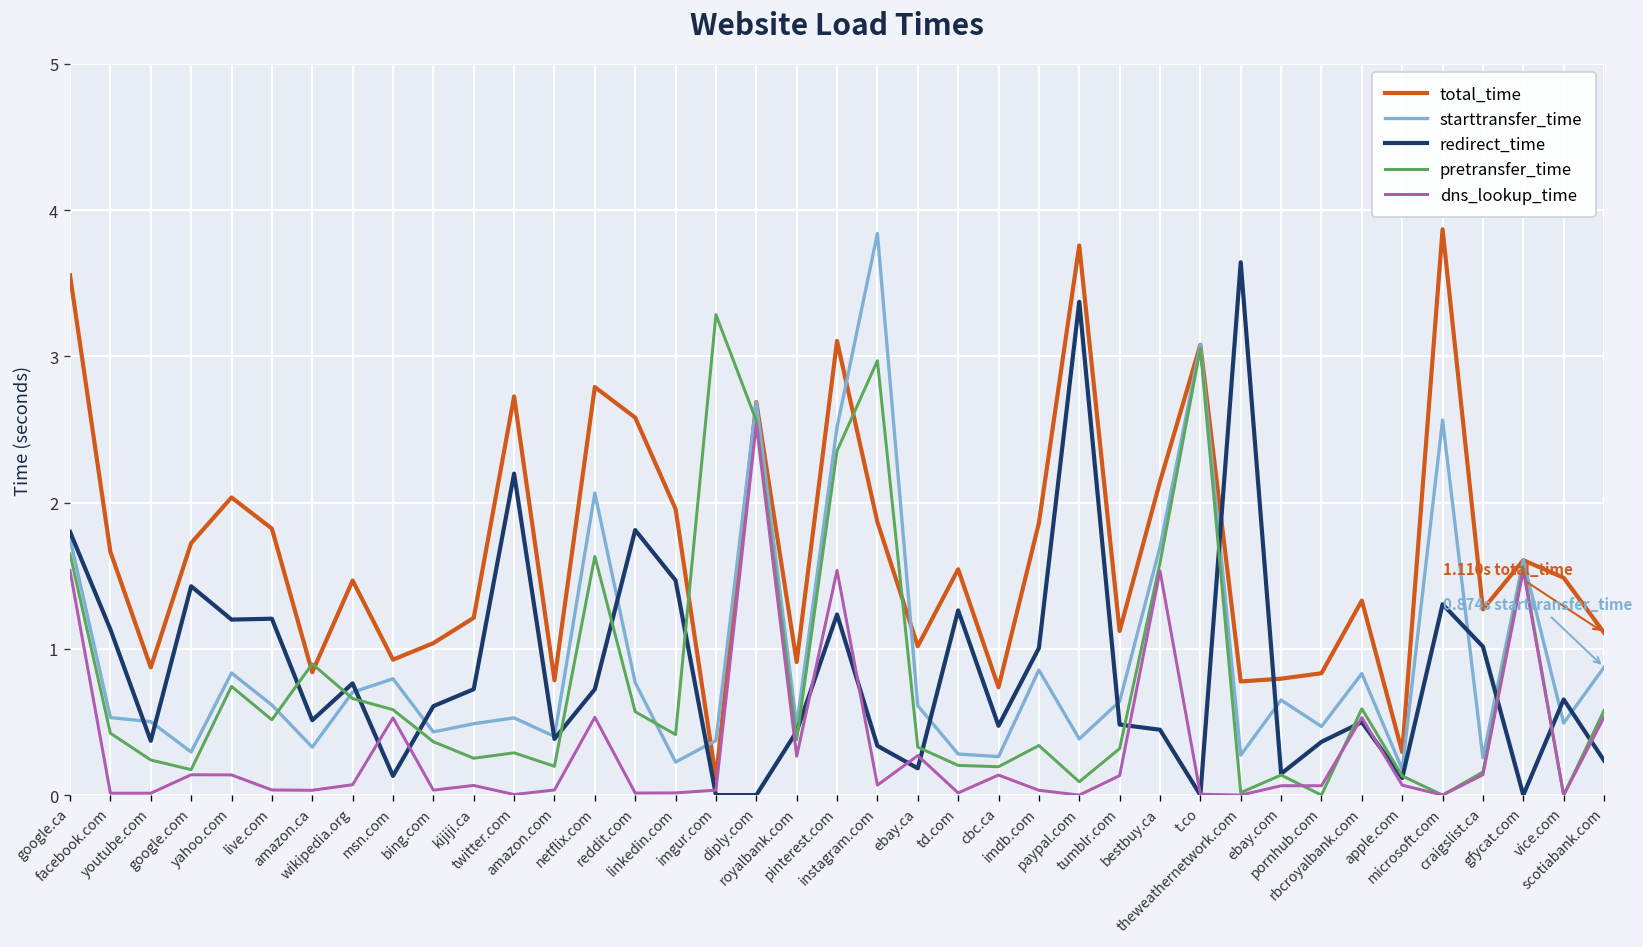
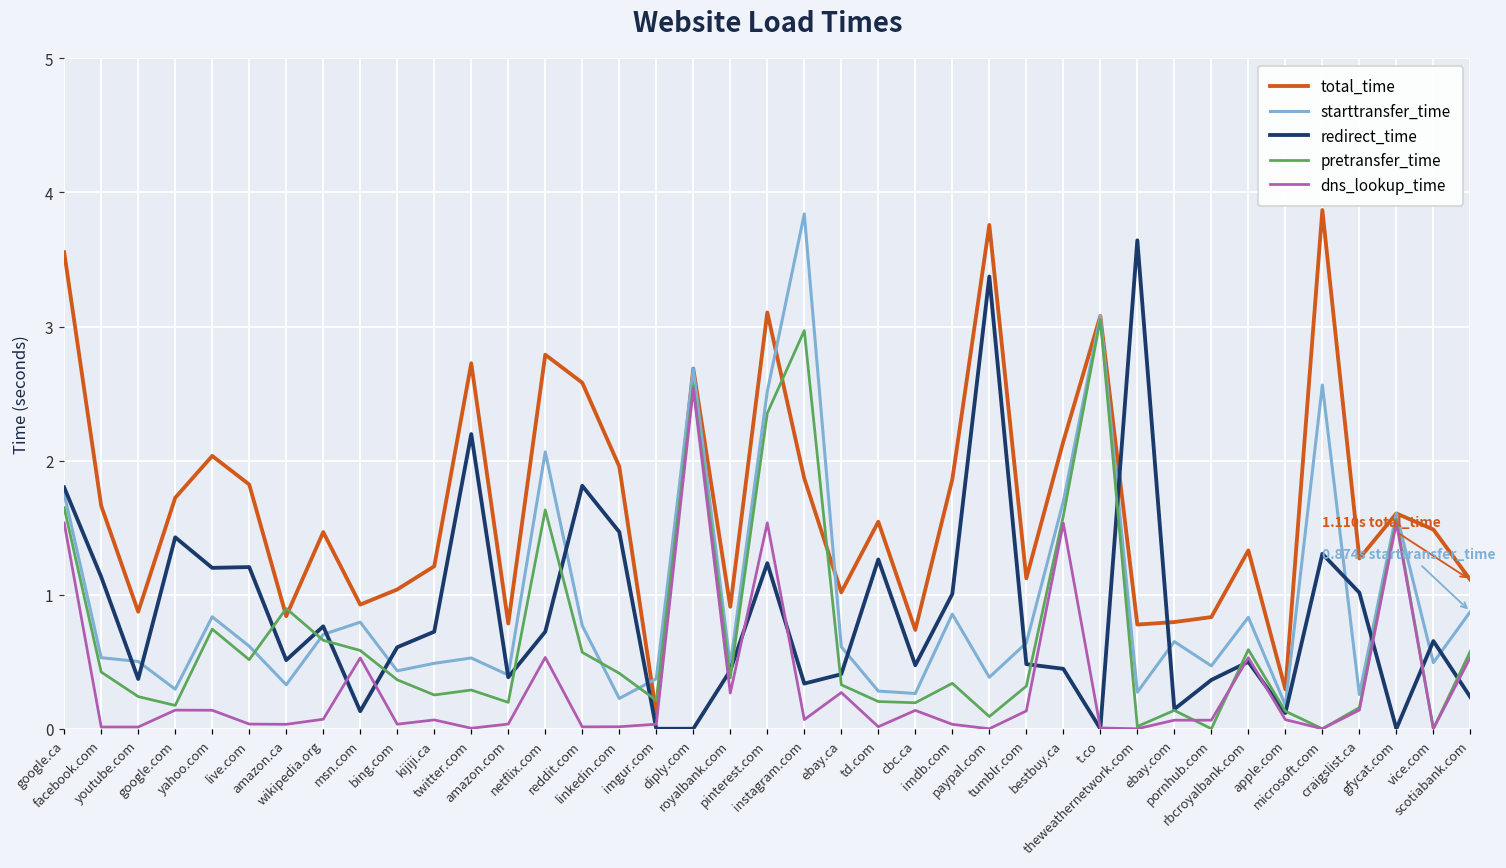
  {
    "total_time": {
      "google.ca": 3.55,
      "facebook.com": 1.66,
      "youtube.com": 0.87,
      "google.com": 1.72,
      "yahoo.com": 2.04,
      "live.com": 1.82,
      "amazon.ca": 0.84,
      "wikipedia.org": 1.47,
      "msn.com": 0.93,
      "bing.com": 1.04,
      "kijiji.ca": 1.21,
      "twitter.com": 2.73,
      "amazon.com": 0.79,
      "netflix.com": 2.79,
      "reddit.com": 2.58,
      "linkedin.com": 1.96,
      "imgur.com": 0.11,
      "royalbank.com": 0.91,
      "pinterest.com": 3.11,
      "instagram.com": 1.87,
      "ebay.ca": 1.02,
      "td.com": 1.54,
      "cbc.ca": 0.74,
      "imdb.com": 1.86,
      "paypal.com": 3.76,
      "tumblr.com": 1.12,
      "bestbuy.ca": 2.14,
      "theweathernetwork.com": 0.78,
      "ebay.com": 0.80,
      "pornhub.com": 0.83,
      "rbcroyalbank.com": 1.33,
      "apple.com": 0.29,
      "microsoft.com": 3.87
    },
    "starttransfer_time": {
      "google.ca": 1.75,
      "facebook.com": 0.53,
      "youtube.com": 0.50,
      "google.com": 0.30,
      "yahoo.com": 0.84,
      "live.com": 0.62,
      "amazon.ca": 0.33,
      "wikipedia.org": 0.70,
      "msn.com": 0.80,
      "bing.com": 0.43,
      "kijiji.ca": 0.49,
      "twitter.com": 0.53,
      "netflix.com": 2.07,
      "reddit.com": 0.77,
      "linkedin.com": 0.23,
      "imgur.com": 0.37,
      "royalbank.com": 0.48,
      "pinterest.com": 2.52,
      "instagram.com": 3.84,
      "ebay.ca": 0.61,
      "td.com": 0.28,
      "cbc.ca": 0.26,
      "imdb.com": 0.86,
      "paypal.com": 0.38,
      "tumblr.com": 0.64,
      "bestbuy.ca": 1.70,
      "theweathernetwork.com": 0.27,
      "ebay.com": 0.65,
      "pornhub.com": 0.47,
      "rbcroyalbank.com": 0.83,
      "apple.com": 0.18,
      "microsoft.com": 2.56,
      "craigslist.ca": 0.26,
      "vice.com": 0.49,
      "scotiabank.com": 0.87
    },
    "redirect_time": {
      "google.ca": 1.80,
      "facebook.com": 1.13,
      "youtube.com": 0.37,
      "google.com": 1.43,
      "yahoo.com": 1.20,
      "live.com": 1.21,
      "amazon.ca": 0.51,
      "wikipedia.org": 0.76,
      "msn.com": 0.13,
      "bing.com": 0.61,
      "kijiji.ca": 0.72,
      "twitter.com": 2.20,
      "netflix.com": 0.72,
      "reddit.com": 1.81,
      "linkedin.com": 1.47,
      "imgur.com": 0.00,
      "diply.com": 0.00,
      "royalbank.com": 0.44,
      "pinterest.com": 1.24,
      "instagram.com": 0.34,
-     "ebay.ca": 0.18,
+     "ebay.ca": 0.41,
      "td.com": 1.26,
      "cbc.ca": 0.47,
      "imdb.com": 1.01,
      "paypal.com": 3.37,
      "tumblr.com": 0.48,
      "bestbuy.ca": 0.45,
      "theweathernetwork.com": 3.64,
      "pornhub.com": 0.36,
      "rbcroyalbank.com": 0.50,
      "gfycat.com": 0.00,
      "vice.com": 0.65,
      "scotiabank.com": 0.24
    },
    "pretransfer_time": {
      "google.ca": 1.65,
      "facebook.com": 0.42,
      "youtube.com": 0.24,
      "google.com": 0.17,
      "yahoo.com": 0.74,
      "live.com": 0.52,
      "amazon.ca": 0.90,
      "wikipedia.org": 0.66,
      "msn.com": 0.58,
      "bing.com": 0.37,
      "kijiji.ca": 0.25,
      "twitter.com": 0.29,
      "amazon.com": 0.20,
      "netflix.com": 1.63,
      "reddit.com": 0.57,
      "linkedin.com": 0.41,
-     "imgur.com": 3.29,
+     "imgur.com": 0.21,
      "diply.com": 2.56,
      "royalbank.com": 0.38,
      "pinterest.com": 2.35,
      "instagram.com": 2.97,
      "ebay.ca": 0.33,
      "td.com": 0.20,
      "cbc.ca": 0.19,
      "imdb.com": 0.34,
      "paypal.com": 0.09,
      "tumblr.com": 0.32,
      "bestbuy.ca": 1.59,
      "t.co": 3.05,
      "pornhub.com": 0.00,
      "rbcroyalbank.com": 0.59,
      "scotiabank.com": 0.58
    },
    "dns_lookup_time": {
      "google.ca": 1.54,
      "facebook.com": 0.01,
      "youtube.com": 0.01,
      "google.com": 0.14,
      "yahoo.com": 0.14,
      "live.com": 0.04,
      "amazon.ca": 0.03,
      "wikipedia.org": 0.07,
      "msn.com": 0.53,
      "bing.com": 0.03,
      "kijiji.ca": 0.07,
      "twitter.com": 0.00,
      "amazon.com": 0.04,
      "netflix.com": 0.53,
      "reddit.com": 0.01,
      "linkedin.com": 0.02,
      "imgur.com": 0.03,
      "diply.com": 2.54,
      "royalbank.com": 0.27,
      "pinterest.com": 1.54,
      "instagram.com": 0.07,
      "ebay.ca": 0.27,
      "td.com": 0.02,
      "cbc.ca": 0.14,
      "imdb.com": 0.03,
      "paypal.com": 0.00,
      "tumblr.com": 0.13,
      "bestbuy.ca": 1.53,
      "ebay.com": 0.06,
      "pornhub.com": 0.06,
      "rbcroyalbank.com": 0.53,
      "apple.com": 0.07,
      "scotiabank.com": 0.53
    }
  }
